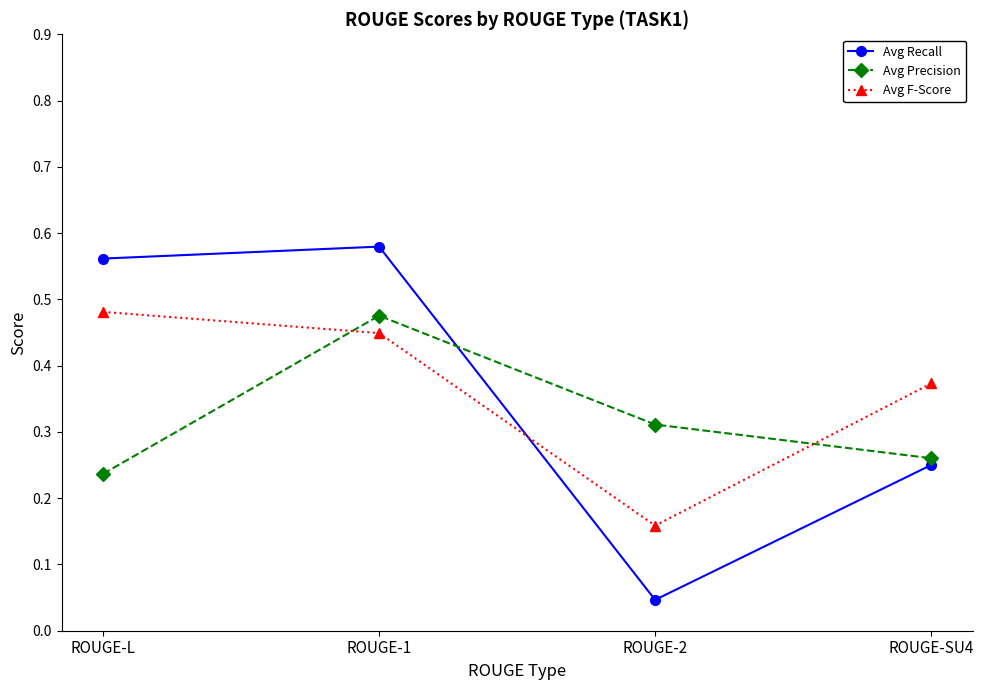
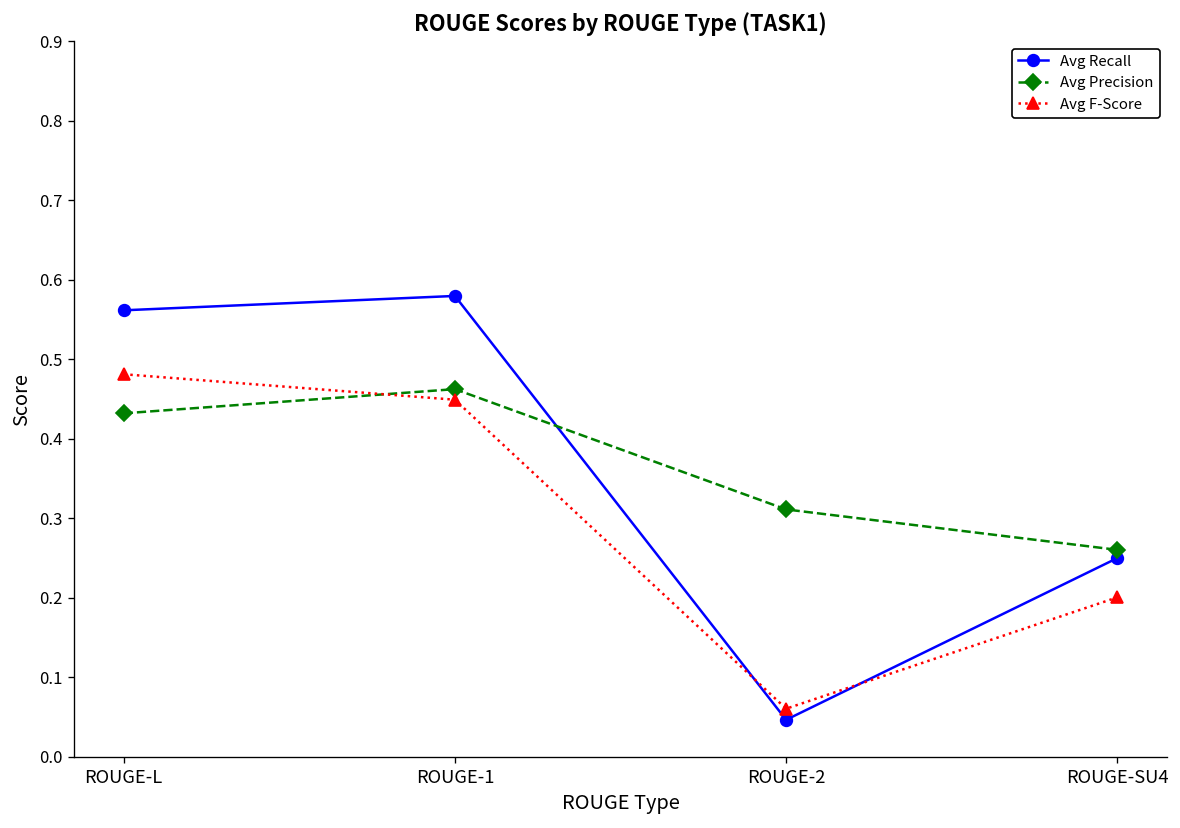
  {
    "Avg Recall": {
      "ROUGE-L": 0.56,
      "ROUGE-1": 0.58,
      "ROUGE-2": 0.05,
      "ROUGE-SU4": 0.25
    },
    "Avg Precision": {
-     "ROUGE-L": 0.24,
-     "ROUGE-1": 0.48,
+     "ROUGE-L": 0.43,
+     "ROUGE-1": 0.46,
      "ROUGE-2": 0.31,
      "ROUGE-SU4": 0.26
    },
    "Avg F-Score": {
      "ROUGE-L": 0.48,
      "ROUGE-1": 0.45,
-     "ROUGE-2": 0.16,
-     "ROUGE-SU4": 0.37
+     "ROUGE-2": 0.06,
+     "ROUGE-SU4": 0.20
    }
  }
